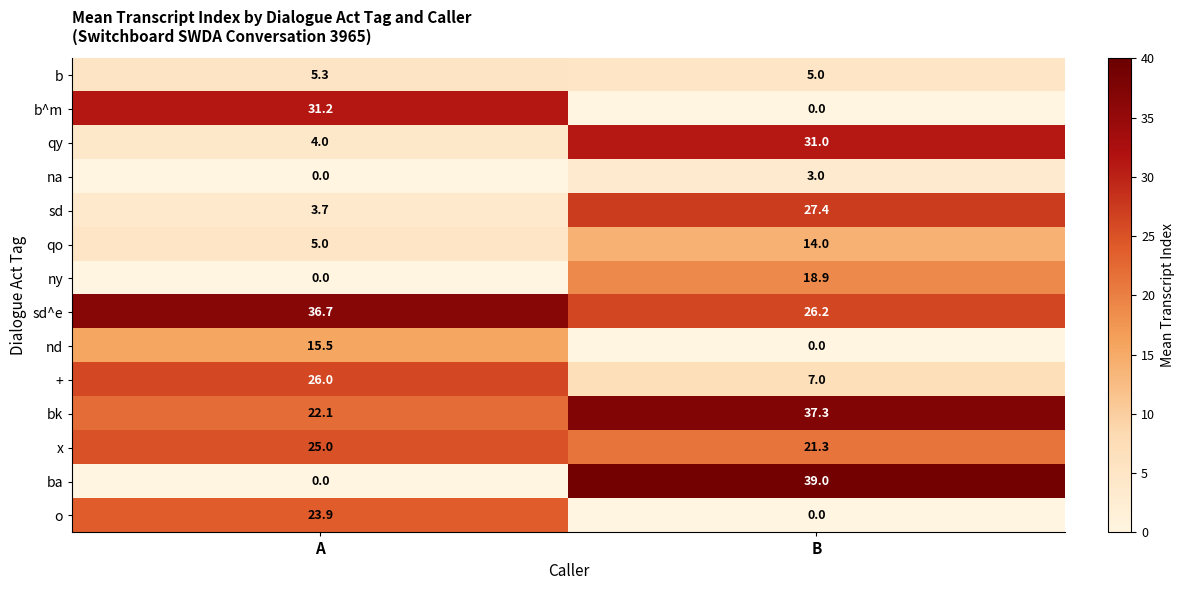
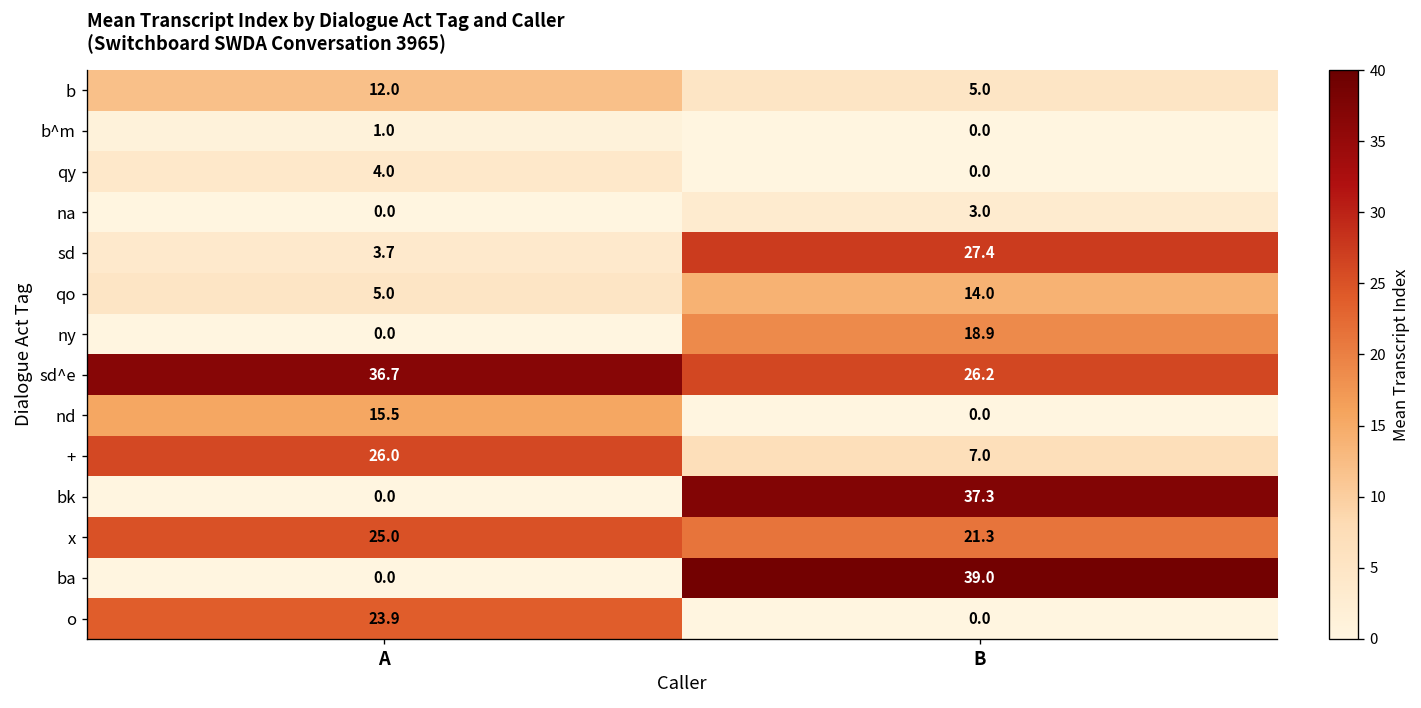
  {
    "b": {
-     "A": 5.3,
+     "A": 12.0,
      "B": 5.0
    },
    "b^m": {
-     "A": 31.2,
+     "A": 1.0,
      "B": 0.0
    },
    "qy": {
      "A": 4.0,
-     "B": 31.0
+     "B": 0.0
    },
    "na": {
      "A": 0.0,
      "B": 3.0
    },
    "sd": {
      "A": 3.7,
      "B": 27.4
    },
    "qo": {
      "A": 5.0,
      "B": 14.0
    },
    "ny": {
      "A": 0.0,
      "B": 18.9
    },
    "sd^e": {
      "A": 36.7,
      "B": 26.2
    },
    "nd": {
      "A": 15.5,
      "B": 0.0
    },
    "+": {
      "A": 26.0,
      "B": 7.0
    },
    "bk": {
-     "A": 22.1,
+     "A": 0.0,
      "B": 37.3
    },
    "x": {
      "A": 25.0,
      "B": 21.3
    },
    "ba": {
      "A": 0.0,
      "B": 39.0
    },
    "o": {
      "A": 23.9,
      "B": 0.0
    }
  }
